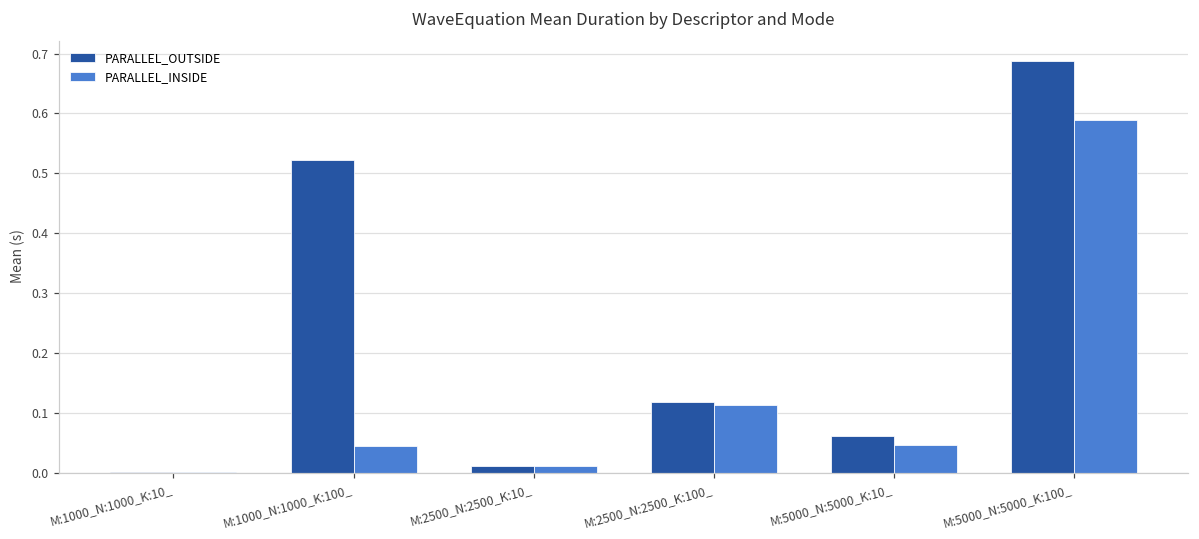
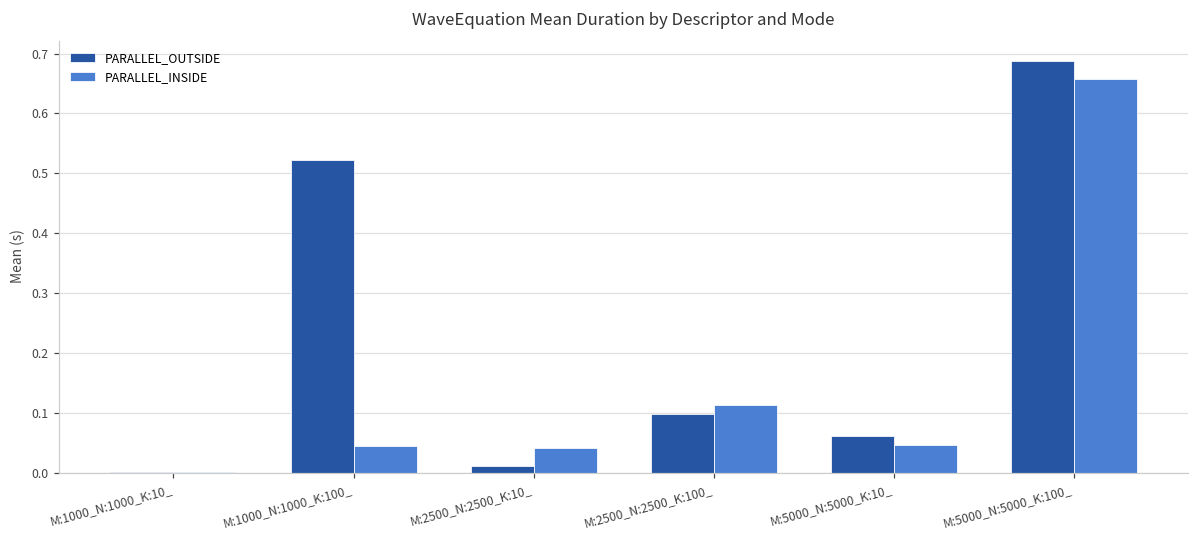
  {
    "PARALLEL_OUTSIDE": {
      "M:1000_N:1000_K:100_": 0.52,
      "M:2500_N:2500_K:10_": 0.01,
-     "M:2500_N:2500_K:100_": 0.12,
+     "M:2500_N:2500_K:100_": 0.10,
      "M:5000_N:5000_K:10_": 0.06,
      "M:5000_N:5000_K:100_": 0.69
    },
    "PARALLEL_INSIDE": {
      "M:1000_N:1000_K:100_": 0.04,
-     "M:2500_N:2500_K:10_": 0.01,
+     "M:2500_N:2500_K:10_": 0.04,
      "M:2500_N:2500_K:100_": 0.11,
      "M:5000_N:5000_K:10_": 0.05,
-     "M:5000_N:5000_K:100_": 0.59
+     "M:5000_N:5000_K:100_": 0.66
    }
  }
